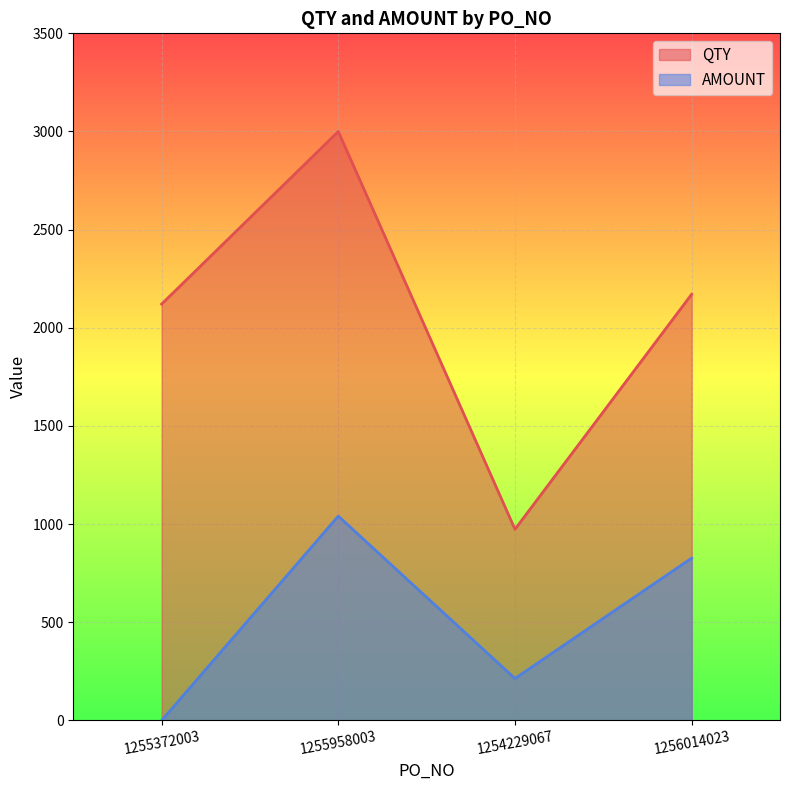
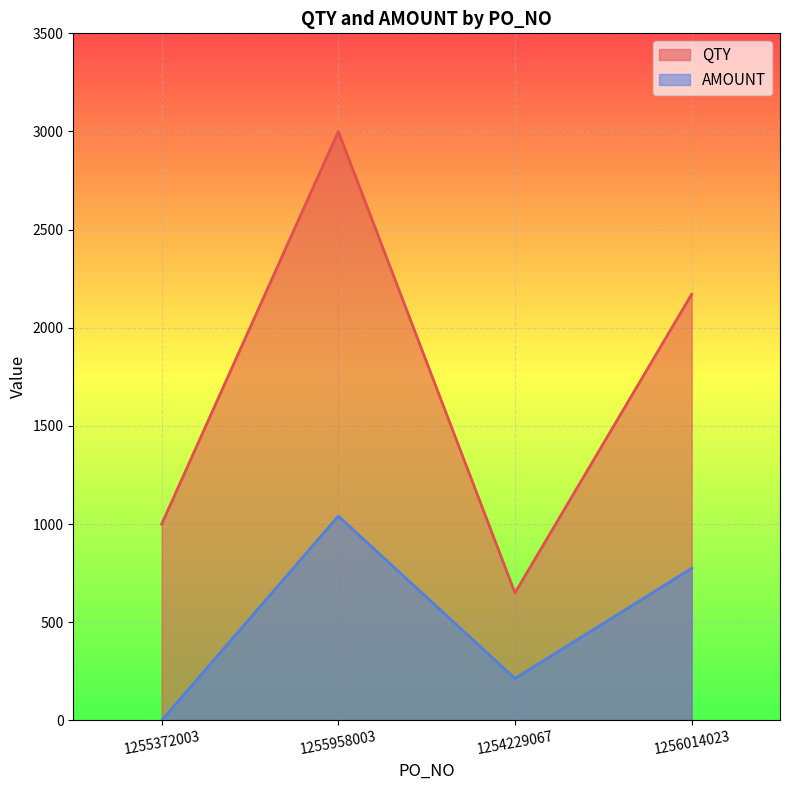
  {
    "QTY": {
-     "1255372003": 2120,
+     "1255372003": 1000,
      "1255958003": 3000,
-     "1254229067": 970,
+     "1254229067": 650,
      "1256014023": 2170
    },
    "AMOUNT": {
      "1255372003": 0,
      "1255958003": 1040,
      "1254229067": 210,
-     "1256014023": 830
+     "1256014023": 780
    }
  }
